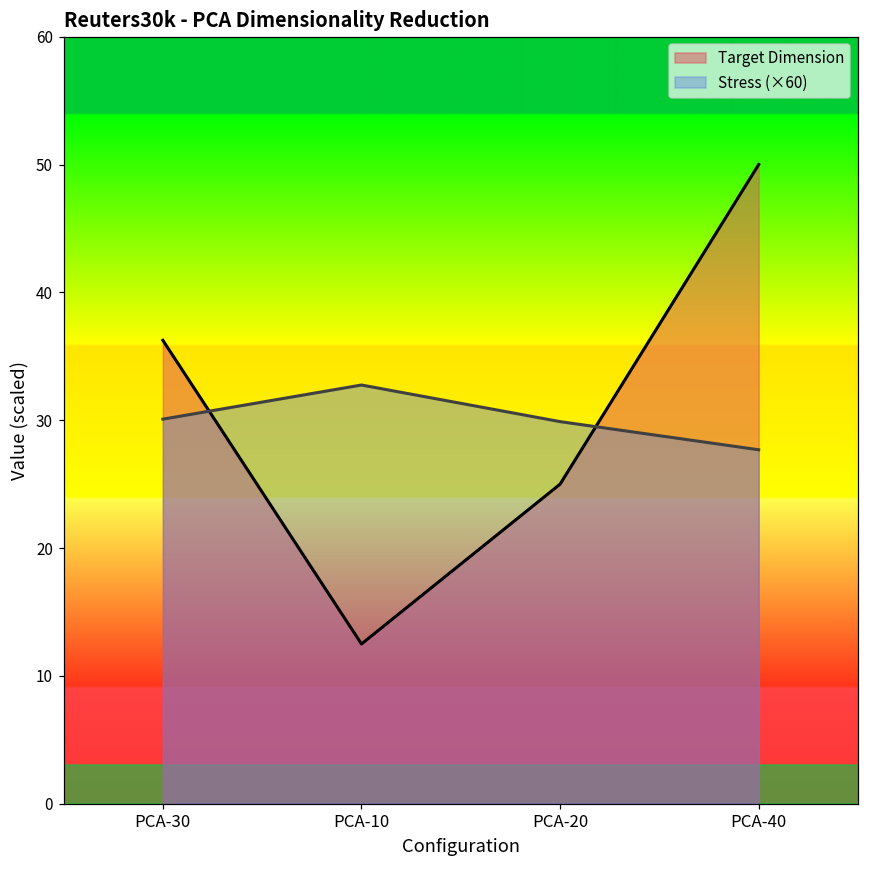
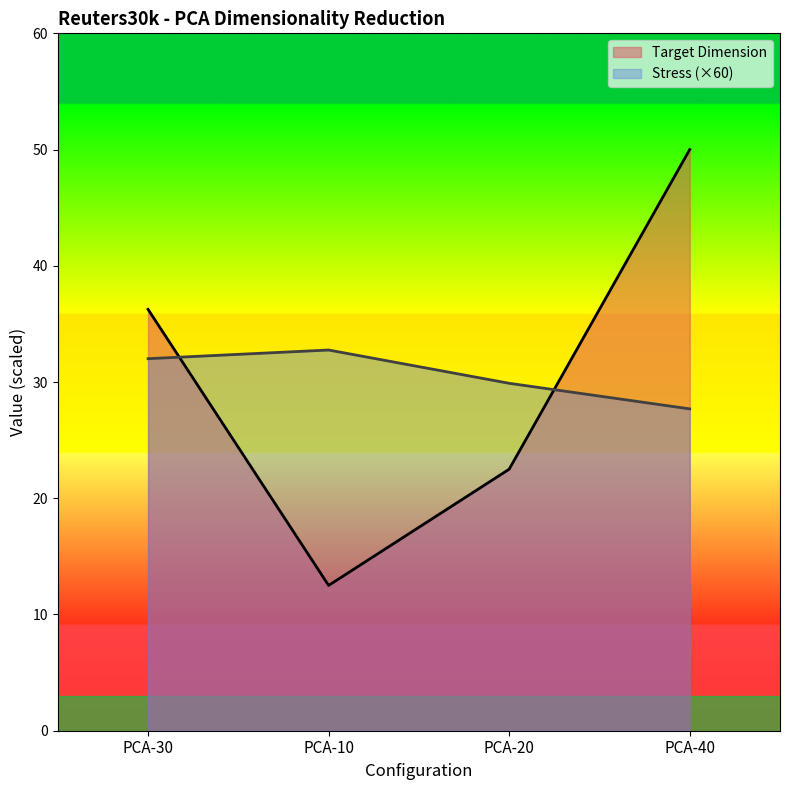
  {
    "Target Dimension": {
      "PCA-30": 36.3,
      "PCA-10": 12.5,
-     "PCA-20": 25.0,
+     "PCA-20": 22.5,
      "PCA-40": 50.0
    },
    "Stress (×60)": {
-     "PCA-30": 30.1,
+     "PCA-30": 32.0,
      "PCA-10": 32.8,
      "PCA-20": 29.9,
      "PCA-40": 27.7
    }
  }
